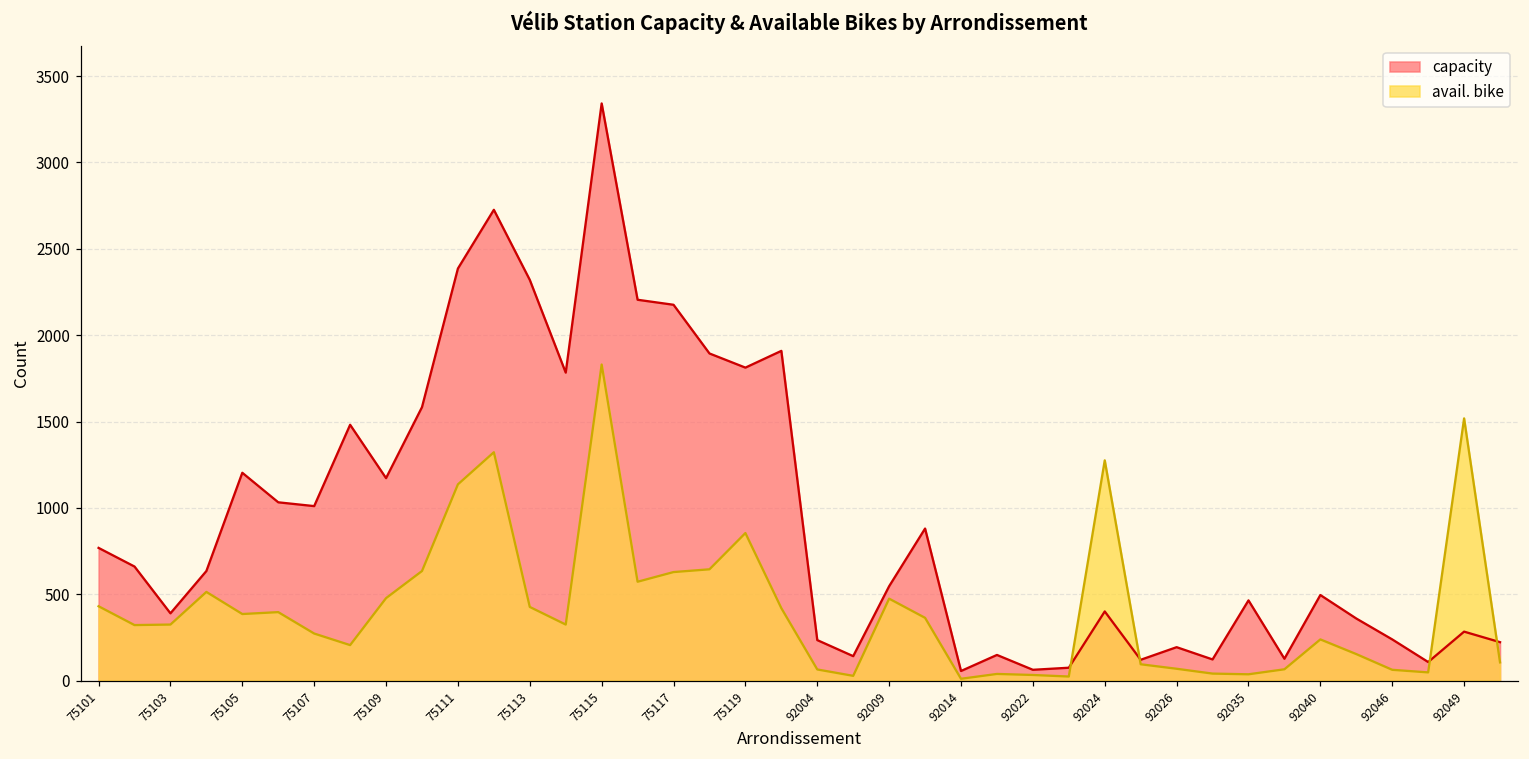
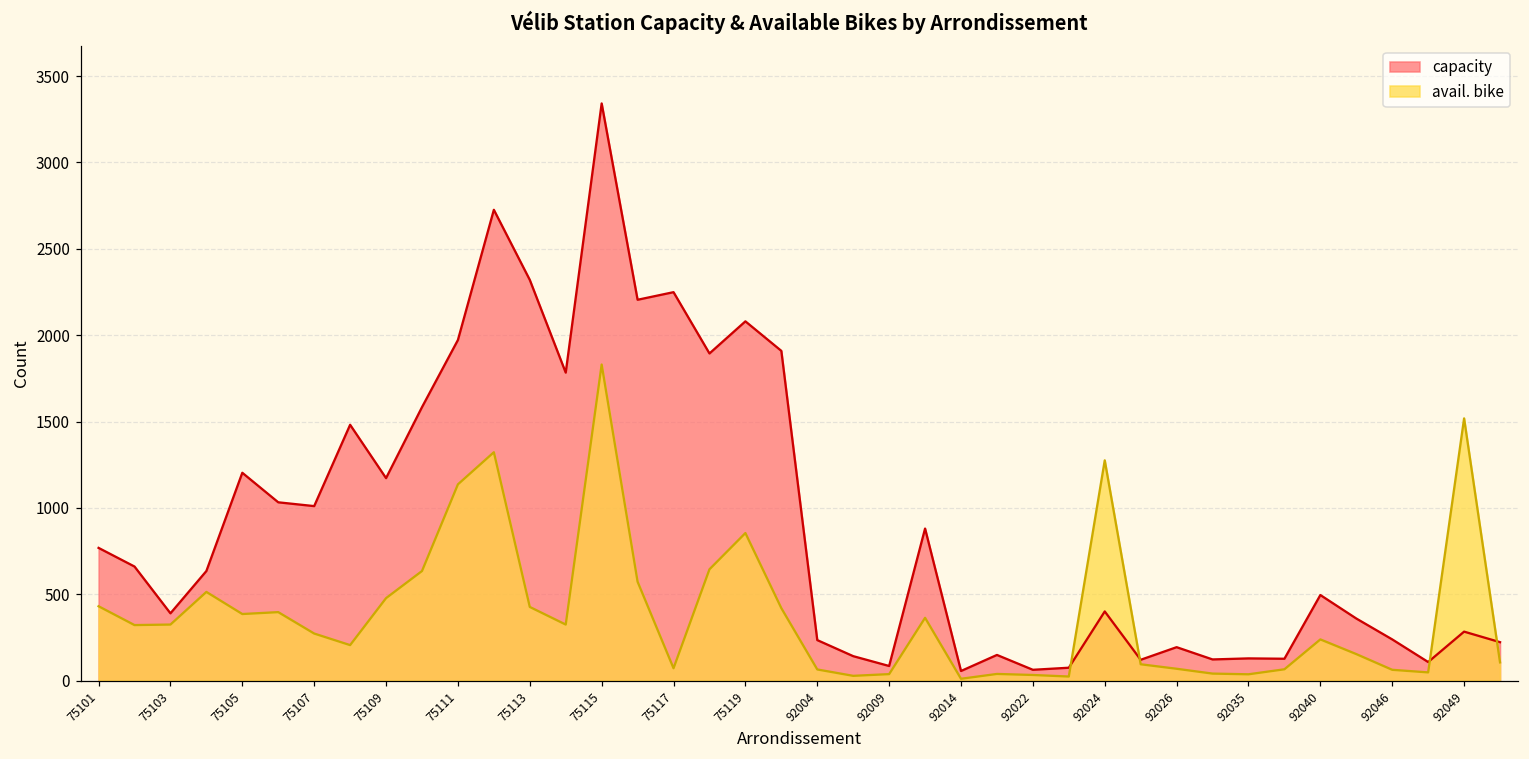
  {
    "capacity": {
      "75101": 770,
      "75103": 390,
      "75105": 1200,
      "75107": 1010,
      "75109": 1170,
-     "75111": 2390,
+     "75111": 1970,
      "75113": 2320,
      "75115": 3340,
-     "75117": 2180,
-     "75119": 1810,
+     "75117": 2250,
+     "75119": 2080,
      "92004": 230,
-     "92009": 550,
+     "92009": 80,
      "92014": 60,
      "92022": 60,
      "92024": 400,
      "92026": 190,
-     "92035": 460,
+     "92035": 130,
      "92040": 500,
      "92046": 240,
      "92049": 280
    },
    "avail. bike": {
      "75101": 430,
      "75103": 320,
      "75105": 390,
      "75107": 270,
      "75109": 480,
      "75111": 1140,
      "75113": 430,
      "75115": 1830,
-     "75117": 630,
+     "75117": 70,
      "75119": 850,
      "92004": 60,
-     "92009": 470,
+     "92009": 40,
      "92014": 10,
      "92022": 30,
      "92024": 1280,
      "92026": 70,
      "92035": 40,
      "92040": 240,
      "92046": 60,
      "92049": 1520
    }
  }
